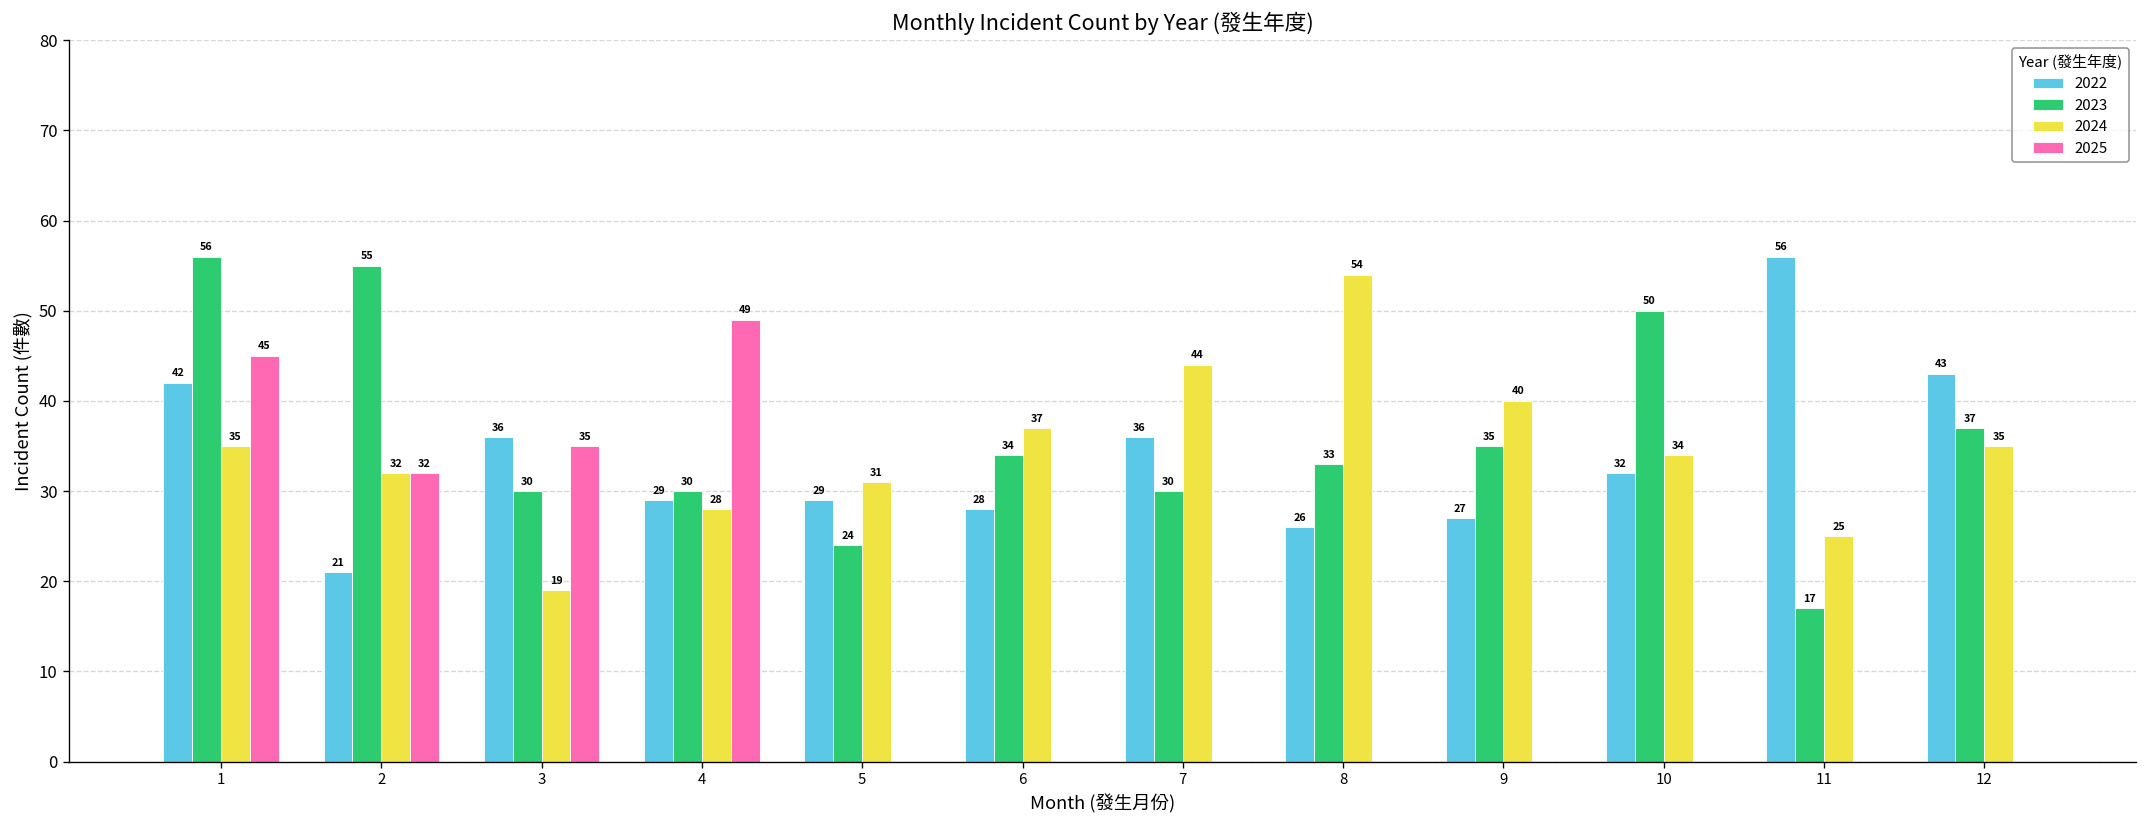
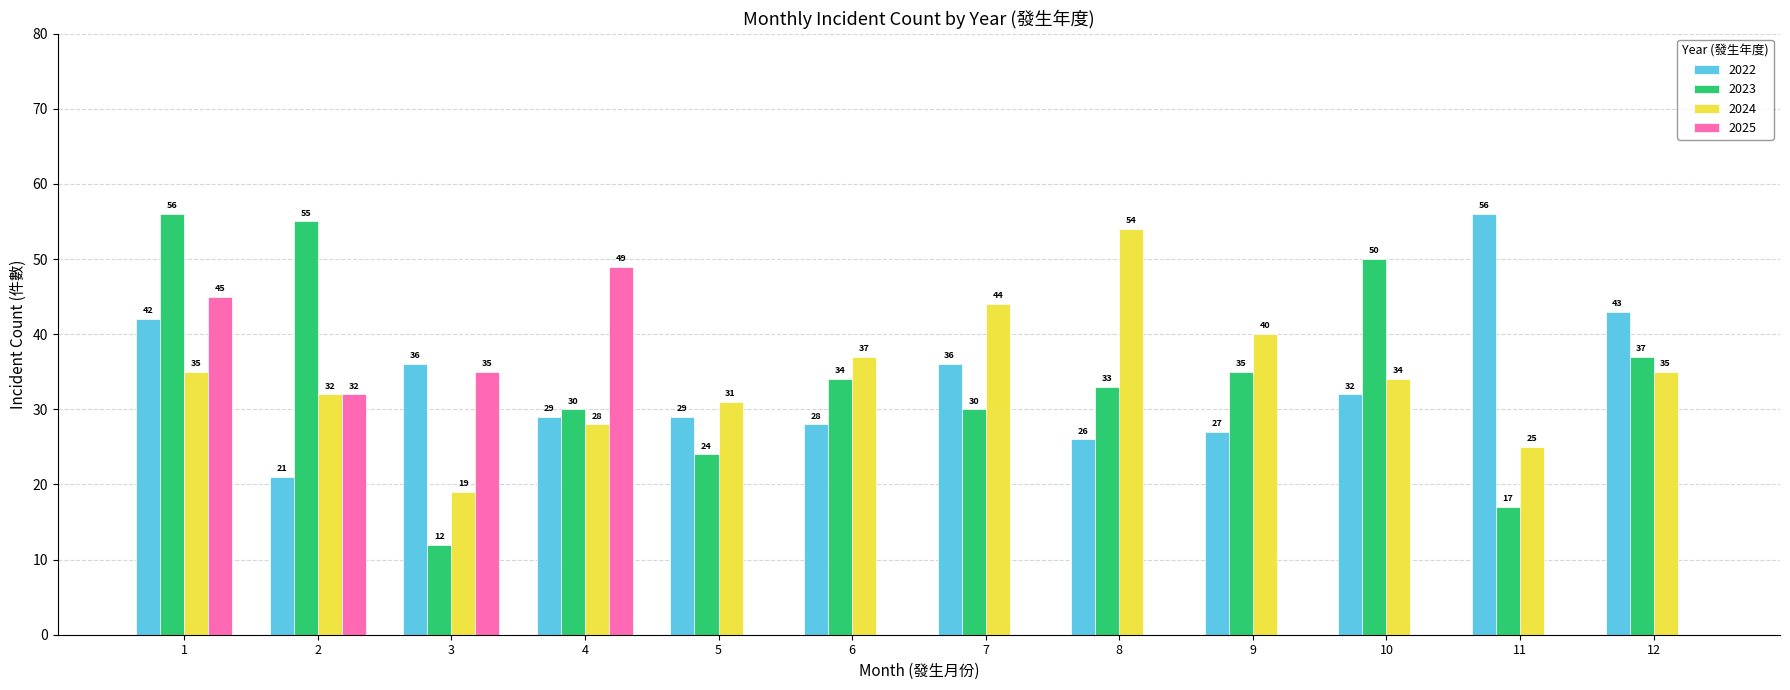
  {
    "2022": {
      "1": 42,
      "2": 21,
      "3": 36,
      "4": 29,
      "5": 29,
      "6": 28,
      "7": 36,
      "8": 26,
      "9": 27,
      "10": 32,
      "11": 56,
      "12": 43
    },
    "2023": {
      "1": 56,
      "2": 55,
-     "3": 30,
+     "3": 12,
      "4": 30,
      "5": 24,
      "6": 34,
      "7": 30,
      "8": 33,
      "9": 35,
      "10": 50,
      "11": 17,
      "12": 37
    },
    "2024": {
      "1": 35,
      "2": 32,
      "3": 19,
      "4": 28,
      "5": 31,
      "6": 37,
      "7": 44,
      "8": 54,
      "9": 40,
      "10": 34,
      "11": 25,
      "12": 35
    },
    "2025": {
      "1": 45,
      "2": 32,
      "3": 35,
      "4": 49
    }
  }
